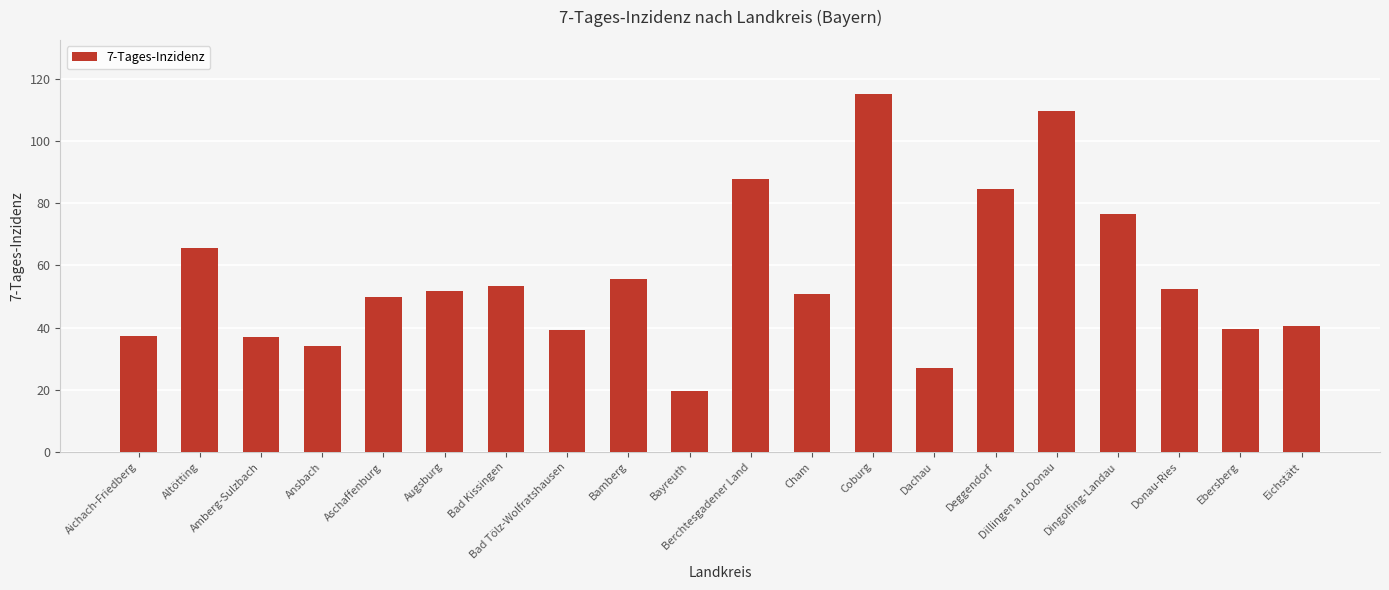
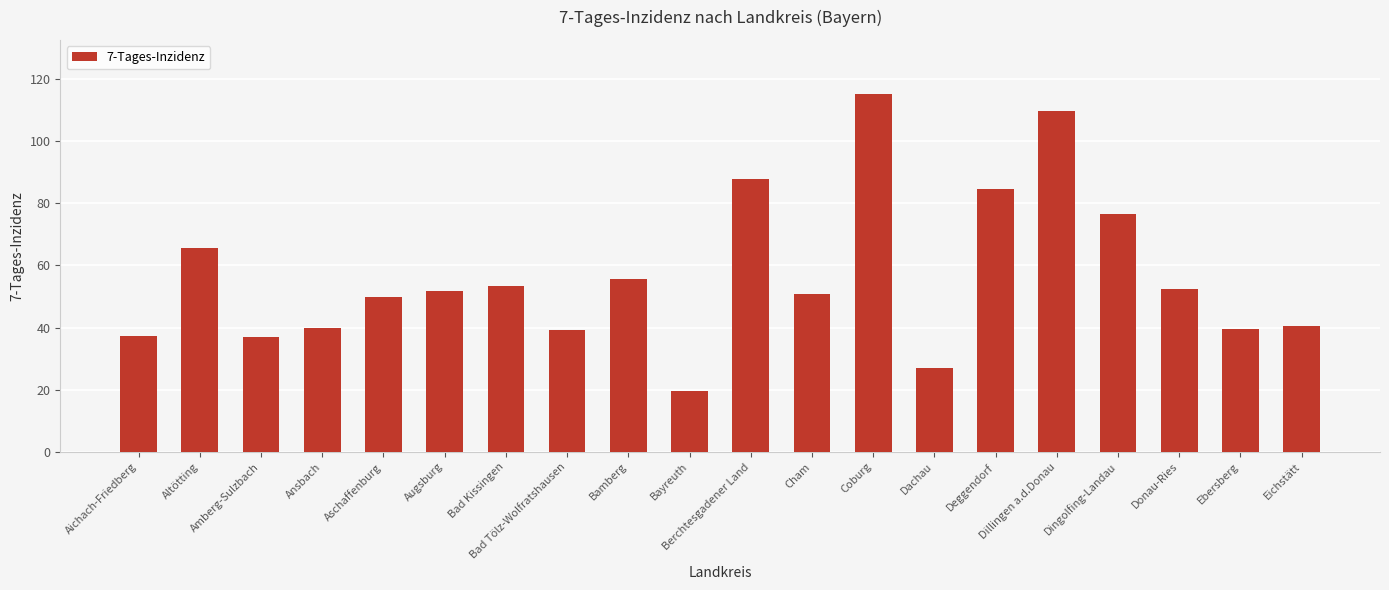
  {
    "Aichach-Friedberg": 37,
    "Altötting": 65,
    "Amberg-Sulzbach": 37,
-   "Ansbach": 34,
+   "Ansbach": 40,
    "Aschaffenburg": 50,
    "Augsburg": 52,
    "Bad Kissingen": 53,
    "Bad Tölz-Wolfratshausen": 39,
    "Bamberg": 56,
    "Bayreuth": 20,
    "Berchtesgadener Land": 88,
    "Cham": 51,
    "Coburg": 115,
    "Dachau": 27,
    "Deggendorf": 85,
    "Dillingen a.d.Donau": 110,
    "Dingolfing-Landau": 77,
    "Donau-Ries": 52,
    "Ebersberg": 40,
    "Eichstätt": 41
  }
